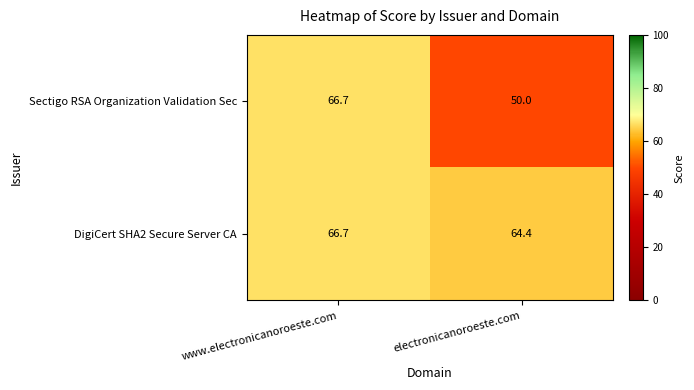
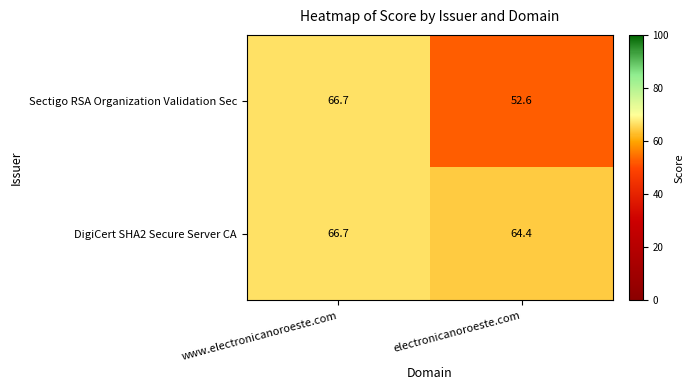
  {
    "Sectigo RSA Organization Validation Sec": {
      "www.electronicanoroeste.com": 66.7,
-     "electronicanoroeste.com": 50.0
+     "electronicanoroeste.com": 52.6
    },
    "DigiCert SHA2 Secure Server CA": {
      "www.electronicanoroeste.com": 66.7,
      "electronicanoroeste.com": 64.4
    }
  }
